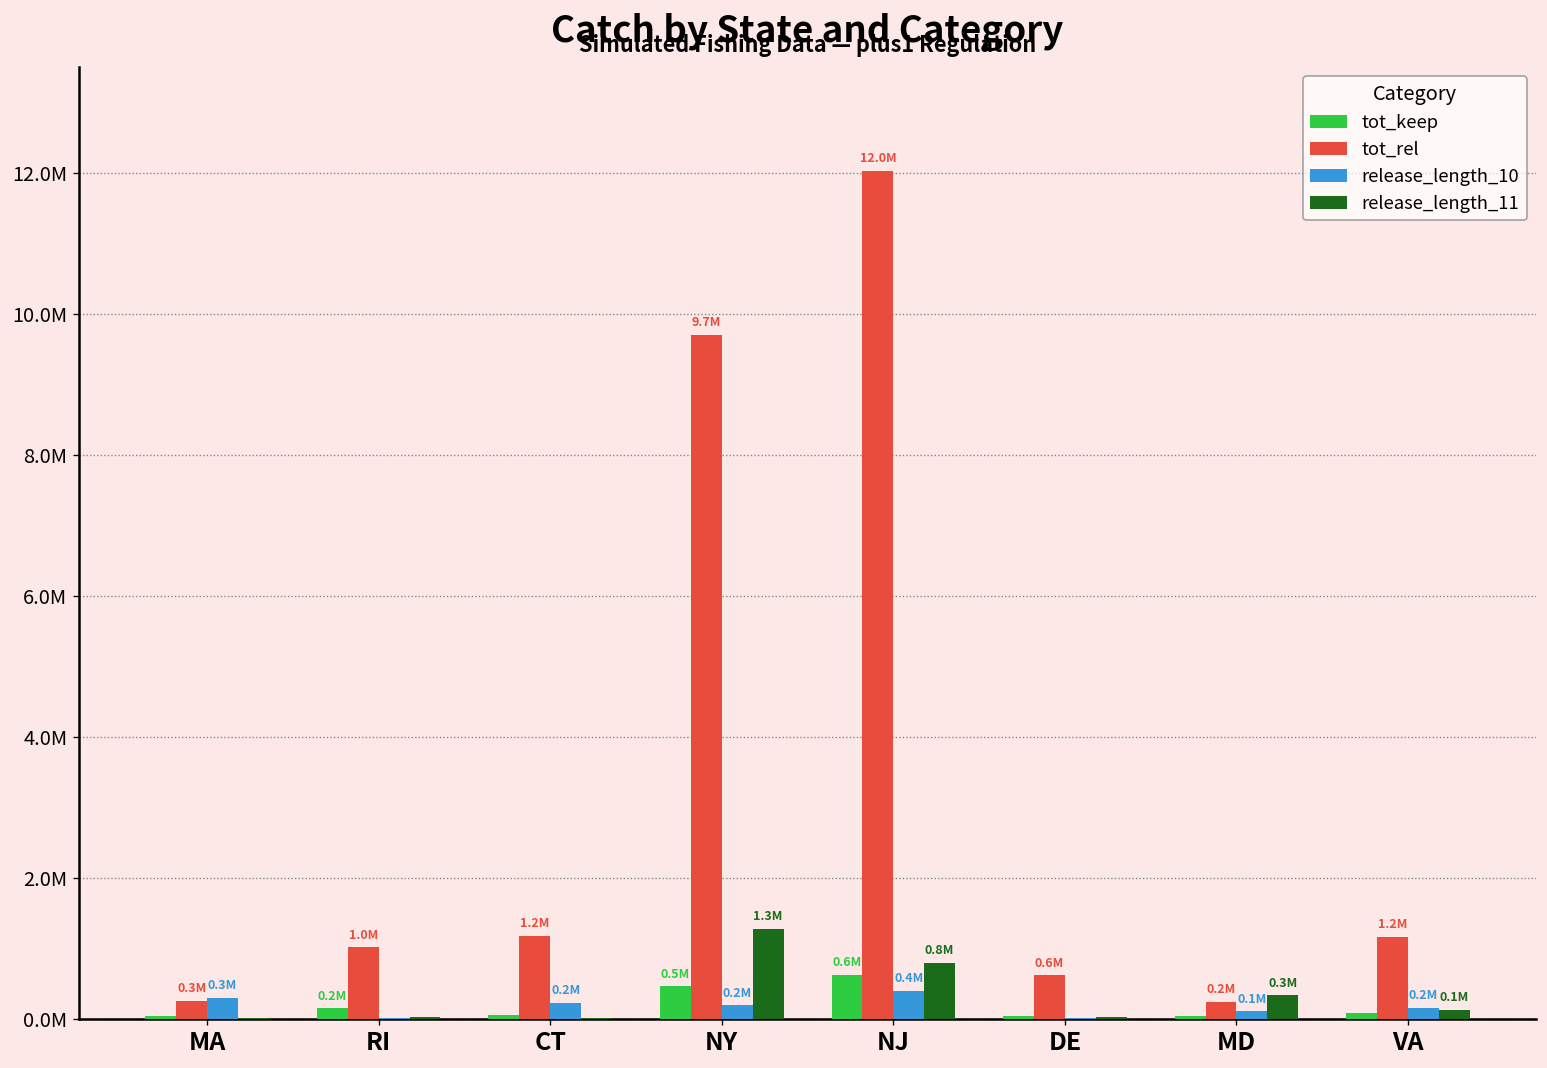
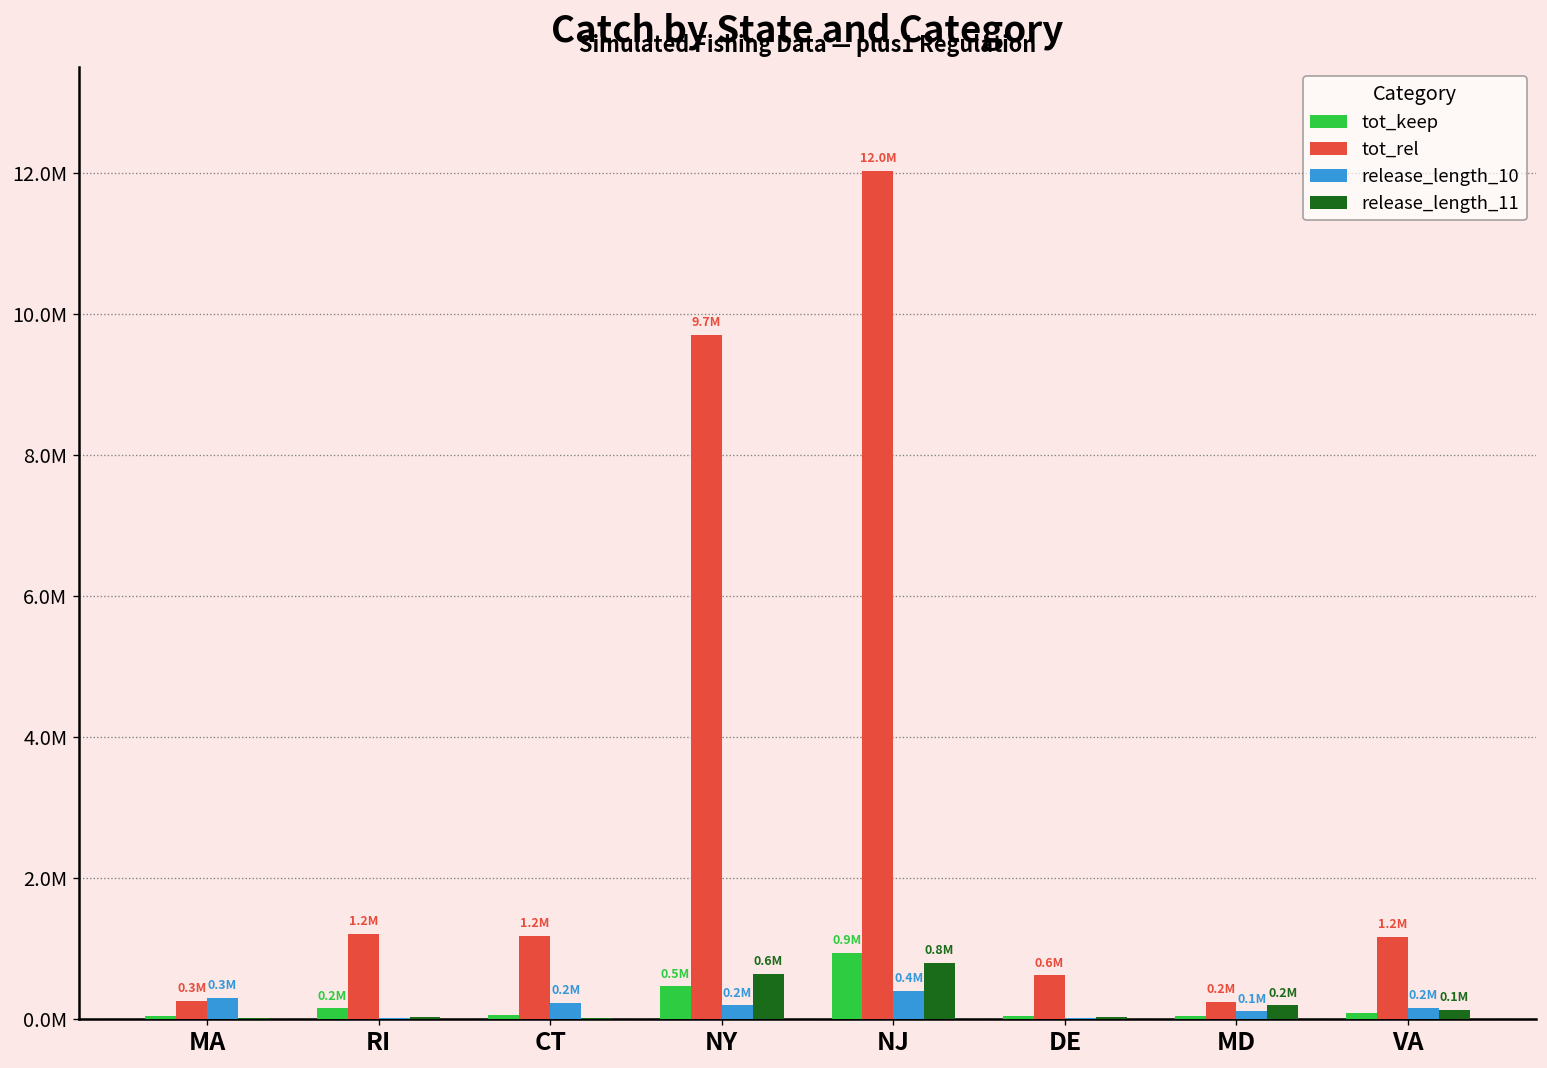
  {
    "tot_keep": {
      "RI": "0.2M",
      "NY": "0.5M",
-     "NJ": "0.6M"
+     "NJ": "0.9M"
    },
    "tot_rel": {
      "MA": "0.3M",
-     "RI": "1.0M",
+     "RI": "1.2M",
      "CT": "1.2M",
      "NY": "9.7M",
      "NJ": "12.0M",
      "DE": "0.6M",
      "MD": "0.2M",
      "VA": "1.2M"
    },
    "release_length_10": {
      "MA": "0.3M",
      "CT": "0.2M",
      "NY": "0.2M",
      "NJ": "0.4M",
      "MD": "0.1M",
      "VA": "0.2M"
    },
    "release_length_11": {
-     "NY": "1.3M",
+     "NY": "0.6M",
      "NJ": "0.8M",
-     "MD": "0.3M",
+     "MD": "0.2M",
      "VA": "0.1M"
    }
  }
